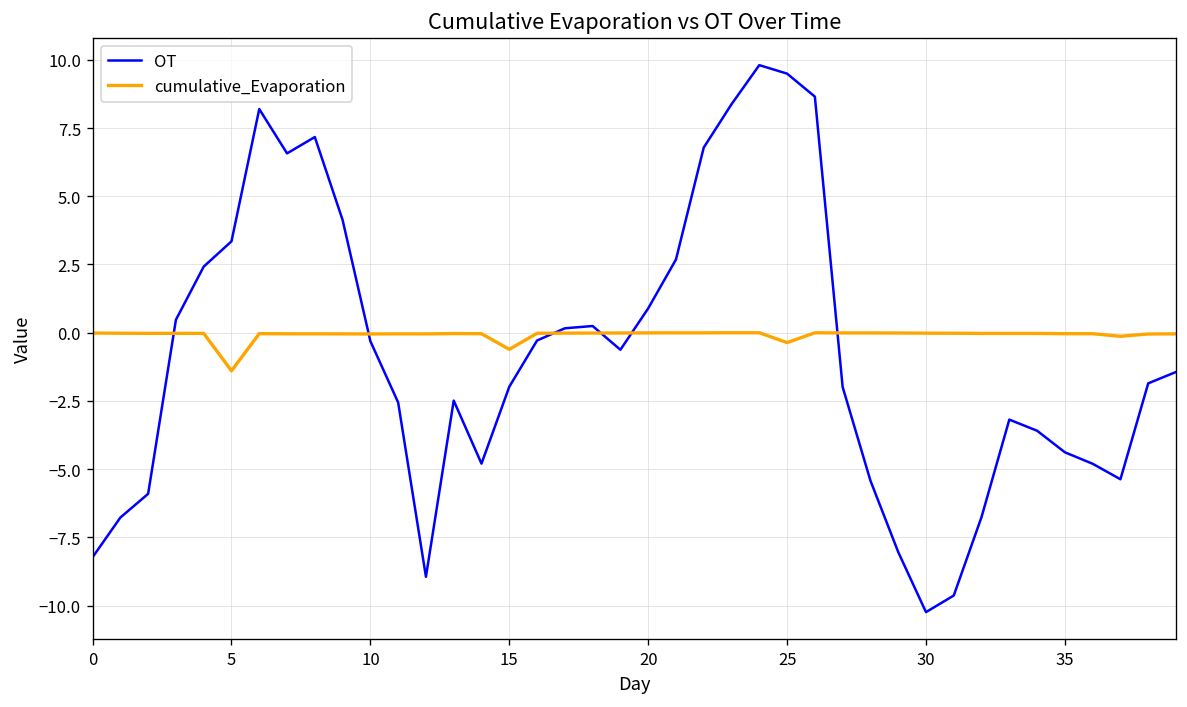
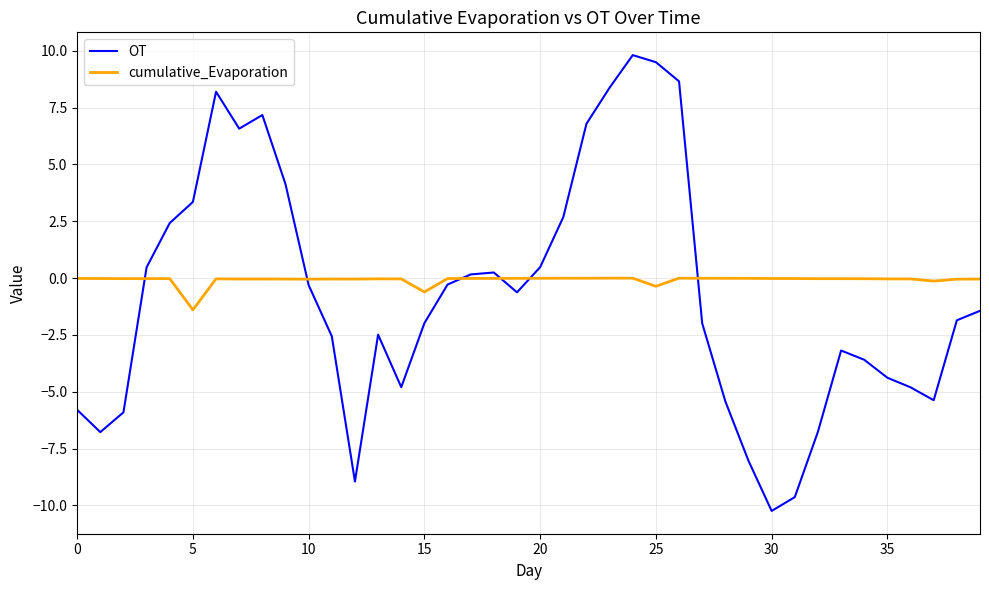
  {
    "OT": {
-     "0": -8.2,
+     "0": -5.8,
      "5": 3.3,
      "10": -0.3,
      "15": -2.0,
-     "20": 0.9,
+     "20": 0.5,
      "25": 9.5,
      "30": -10.2,
      "35": -4.4
    },
    "cumulative_Evaporation": {
      "0": 0.0,
      "5": -1.4,
      "10": 0.0,
      "15": -0.6,
      "20": 0.0,
      "25": -0.4,
      "30": 0.0,
      "35": 0.0
    }
  }
